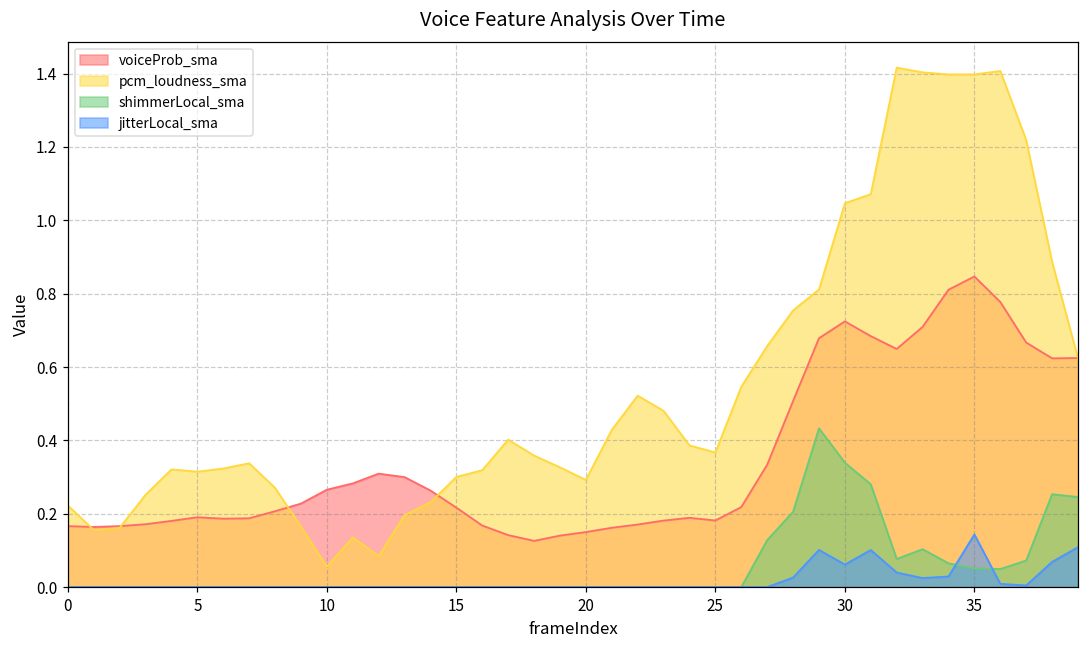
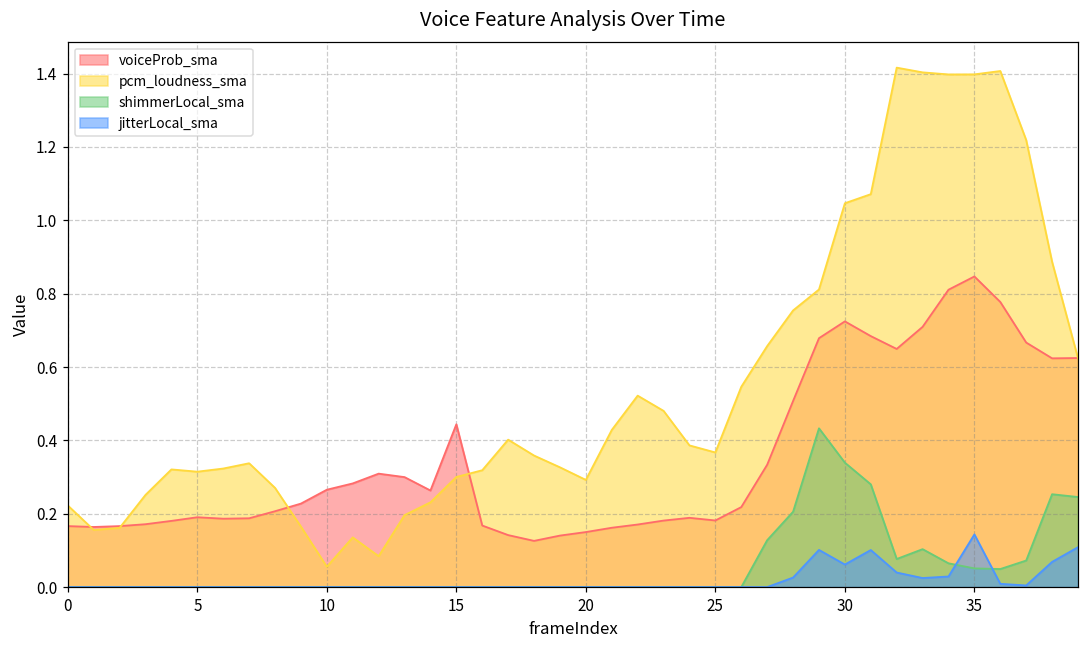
  {
    "voiceProb_sma": {
      "0": 0.17,
      "5": 0.19,
      "10": 0.27,
-     "15": 0.22,
+     "15": 0.44,
      "20": 0.15,
      "25": 0.18,
      "30": 0.72,
      "35": 0.85
    },
    "pcm_loudness_sma": {
      "0": 0.22,
      "5": 0.31,
      "10": 0.06,
      "15": 0.30,
      "20": 0.29,
      "25": 0.37,
      "30": 1.05,
      "35": 1.40
    },
    "shimmerLocal_sma": {
      "30": 0.34,
      "35": 0.05
    },
    "jitterLocal_sma": {
      "30": 0.06,
      "35": 0.14
    }
  }
